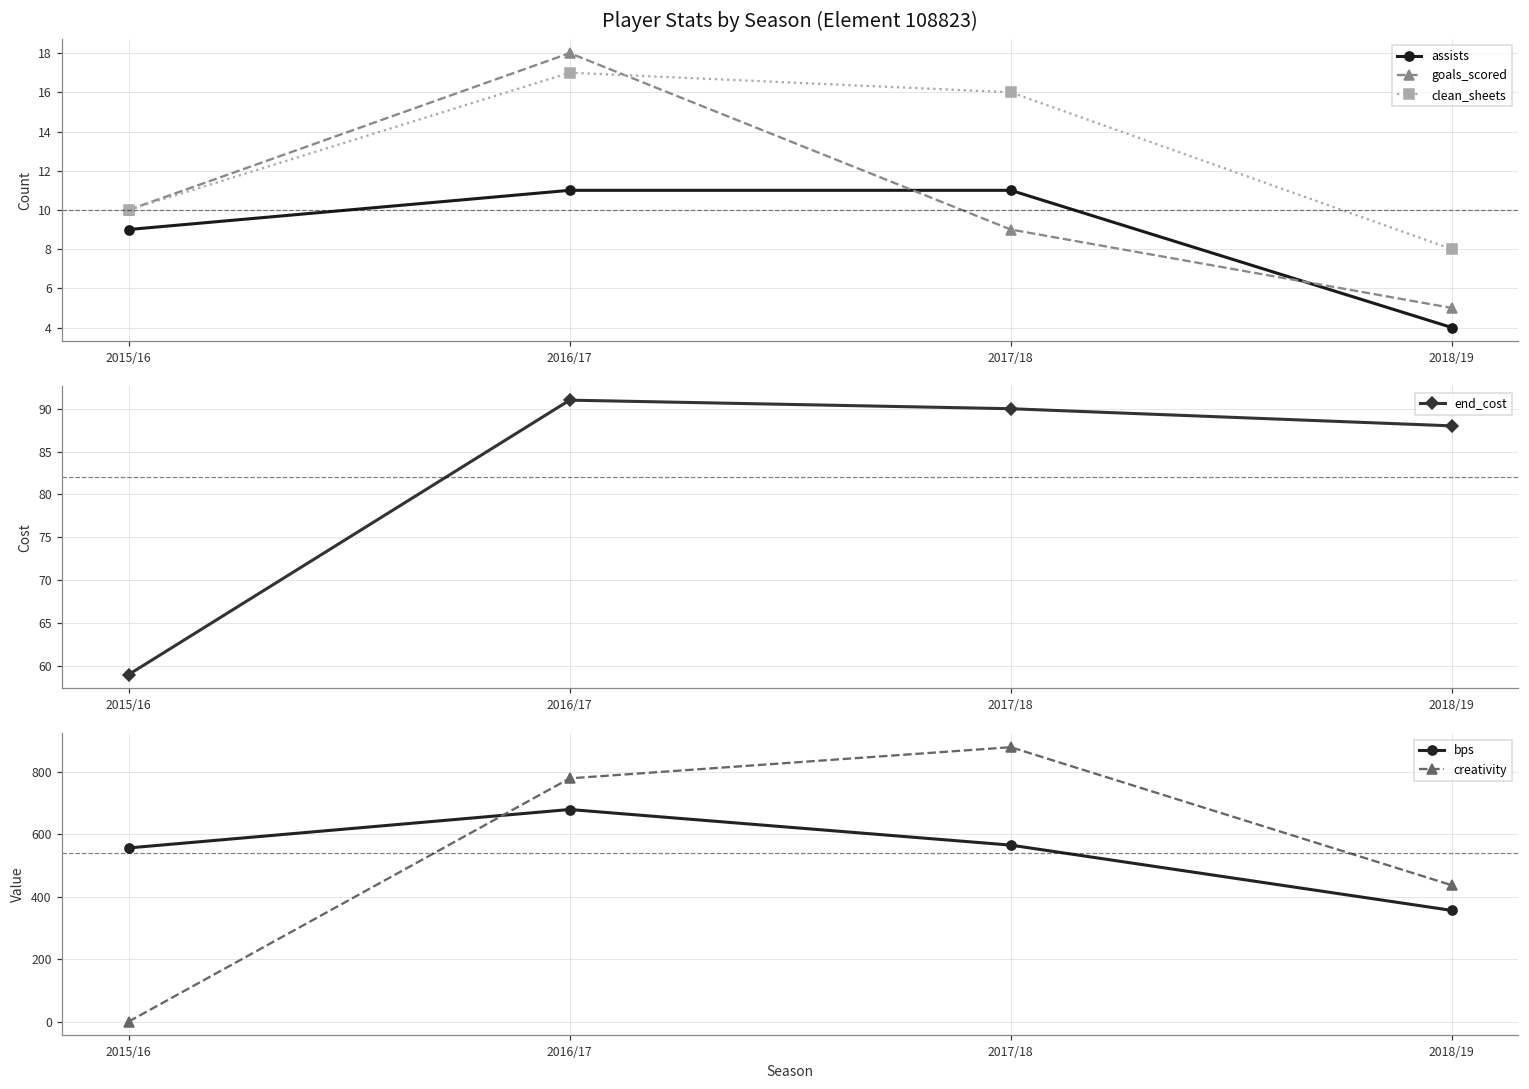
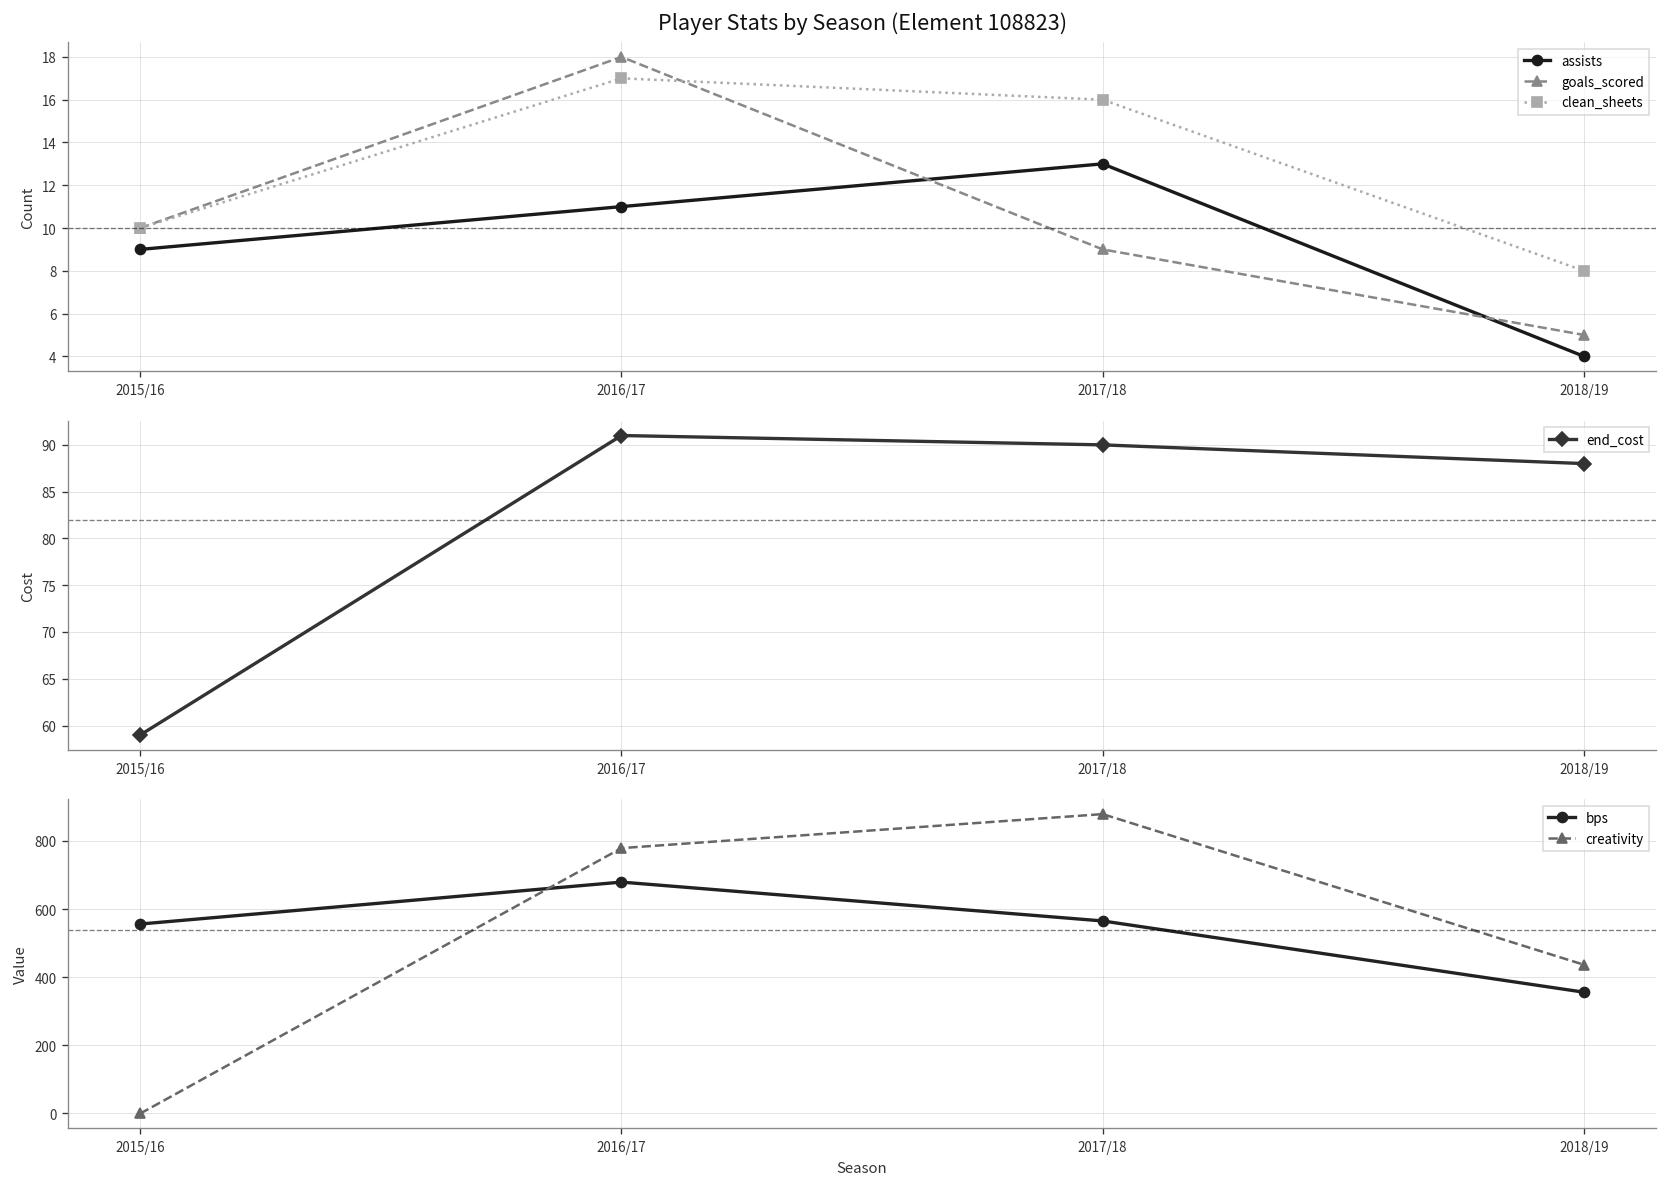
  {
    "Player Stats by Season (Element 108823)": {
      "assists": {
        "2015/16": 9,
        "2016/17": 11,
-       "2017/18": 11,
+       "2017/18": 13,
        "2018/19": 4
      }
    }
  }
